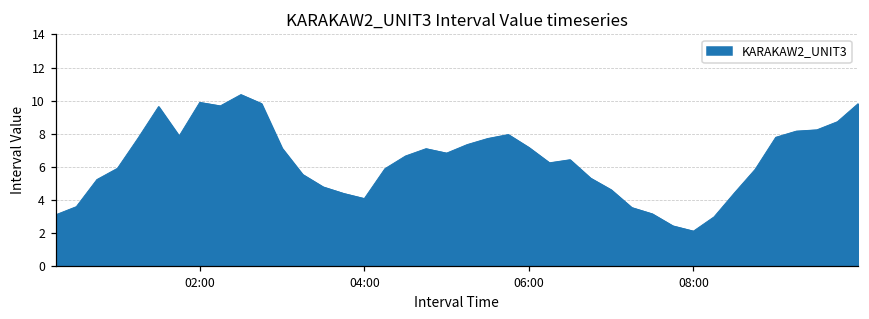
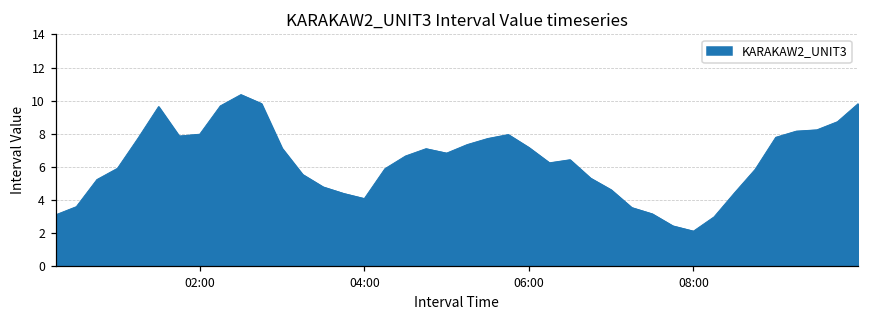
  {
-   "02:00": 9.9,
+   "02:00": 8.0,
    "04:00": 4.1,
    "06:00": 7.2,
    "08:00": 2.1
  }
